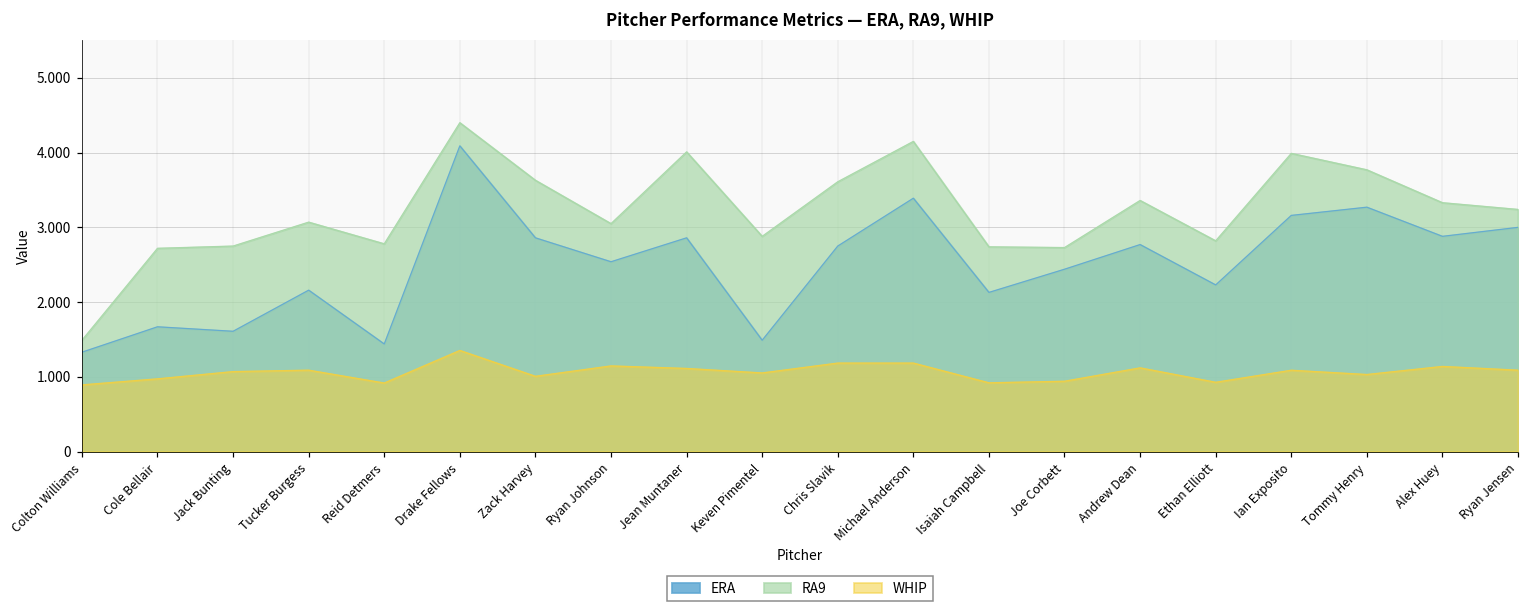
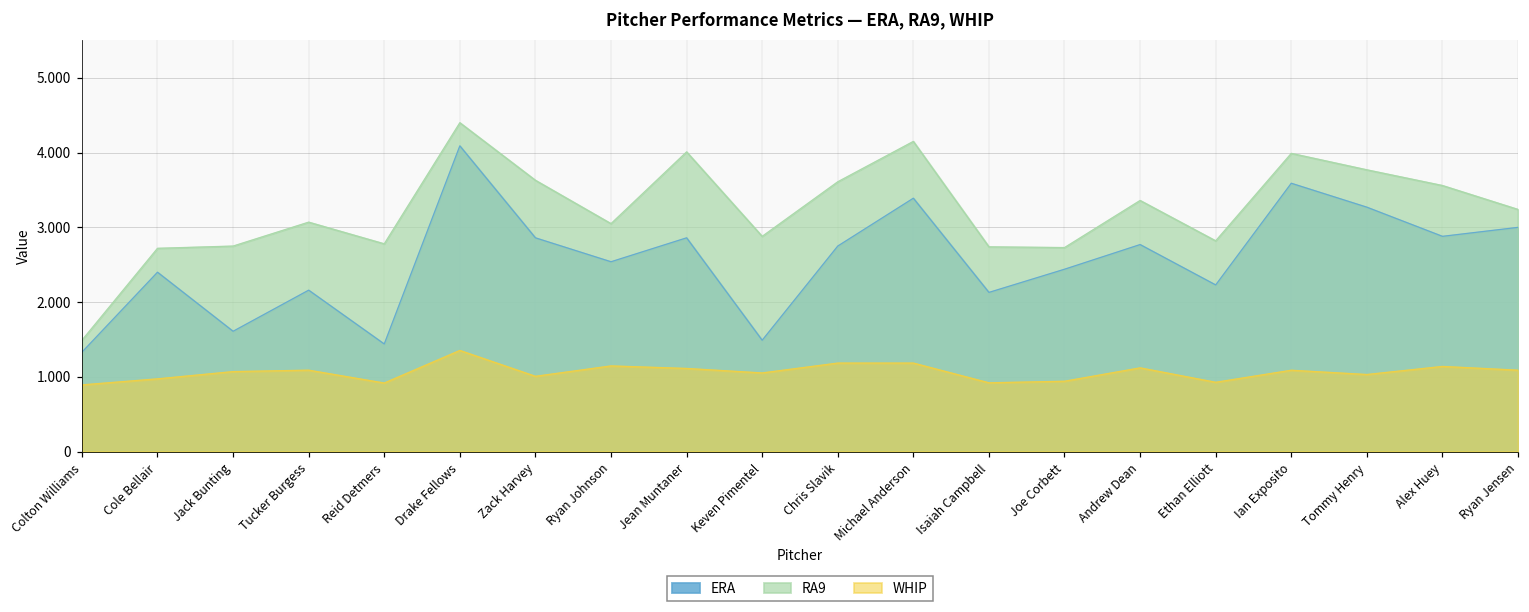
  {
    "ERA": {
      "Colton Williams": 1.3,
-     "Cole Bellair": 1.7,
+     "Cole Bellair": 2.4,
      "Jack Bunting": 1.6,
      "Tucker Burgess": 2.2,
      "Reid Detmers": 1.4,
      "Drake Fellows": 4.1,
      "Zack Harvey": 2.9,
      "Ryan Johnson": 2.5,
      "Jean Muntaner": 2.9,
      "Keven Pimentel": 1.5,
      "Chris Slavik": 2.8,
      "Michael Anderson": 3.4,
      "Isaiah Campbell": 2.1,
      "Joe Corbett": 2.4,
      "Andrew Dean": 2.8,
      "Ethan Elliott": 2.2,
-     "Ian Exposito": 3.2,
+     "Ian Exposito": 3.6,
      "Tommy Henry": 3.3,
      "Alex Huey": 2.9,
      "Ryan Jensen": 3.0
    },
    "RA9": {
      "Colton Williams": 1.5,
      "Cole Bellair": 2.7,
      "Jack Bunting": 2.8,
      "Tucker Burgess": 3.1,
      "Reid Detmers": 2.8,
      "Drake Fellows": 4.4,
      "Zack Harvey": 3.6,
      "Ryan Johnson": 3.1,
      "Jean Muntaner": 4.0,
      "Keven Pimentel": 2.9,
      "Chris Slavik": 3.6,
      "Michael Anderson": 4.2,
      "Isaiah Campbell": 2.7,
      "Joe Corbett": 2.7,
      "Andrew Dean": 3.4,
      "Ethan Elliott": 2.8,
      "Ian Exposito": 4.0,
      "Tommy Henry": 3.8,
-     "Alex Huey": 3.3,
+     "Alex Huey": 3.6,
      "Ryan Jensen": 3.2
    },
    "WHIP": {
      "Colton Williams": 0.9,
      "Cole Bellair": 1.0,
      "Jack Bunting": 1.1,
      "Tucker Burgess": 1.1,
      "Reid Detmers": 0.9,
      "Drake Fellows": 1.4,
      "Zack Harvey": 1.0,
      "Ryan Johnson": 1.1,
      "Jean Muntaner": 1.1,
      "Keven Pimentel": 1.1,
      "Chris Slavik": 1.2,
      "Michael Anderson": 1.2,
      "Isaiah Campbell": 0.9,
      "Joe Corbett": 0.9,
      "Andrew Dean": 1.1,
      "Ethan Elliott": 0.9,
      "Ian Exposito": 1.1,
      "Tommy Henry": 1.0,
      "Alex Huey": 1.1,
      "Ryan Jensen": 1.1
    }
  }
